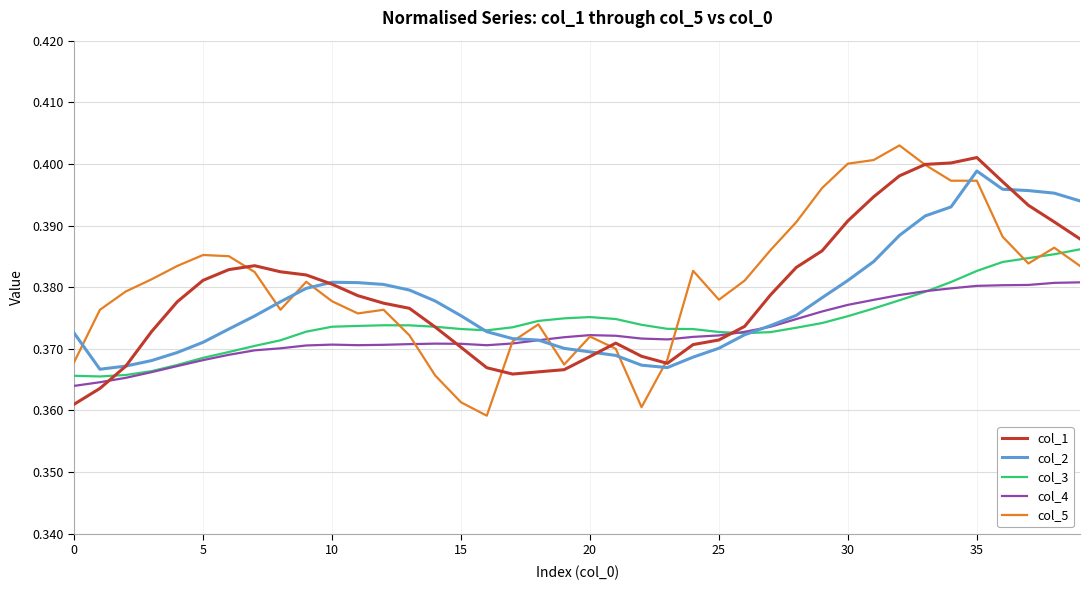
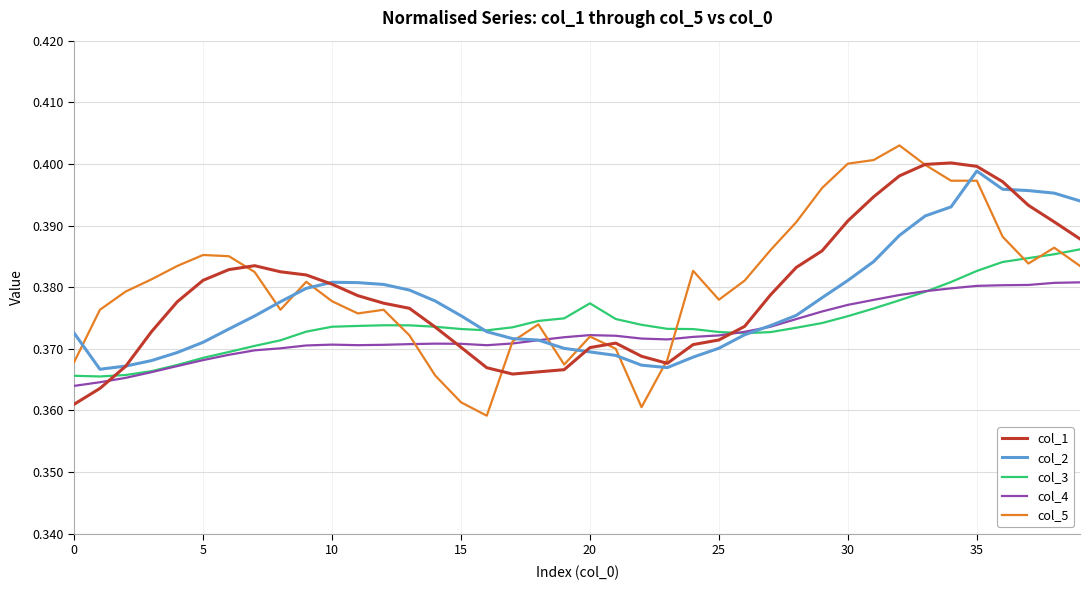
  {
    "col_1": {
      "0": 0.361,
      "5": 0.381,
      "15": 0.370,
-     "20": 0.369,
+     "20": 0.370,
      "25": 0.371,
      "30": 0.391,
-     "35": 0.401
+     "35": 0.400
    },
    "col_2": {
      "0": 0.373,
      "5": 0.371,
      "15": 0.375,
      "20": 0.369,
      "25": 0.370,
      "30": 0.381,
      "35": 0.399
    },
    "col_3": {
      "0": 0.366,
      "10": 0.374,
      "15": 0.373,
-     "20": 0.375,
+     "20": 0.377,
      "25": 0.373,
      "30": 0.375,
      "35": 0.383
    },
    "col_4": {
      "0": 0.364,
      "10": 0.371,
      "15": 0.371,
      "25": 0.372,
      "30": 0.377,
      "35": 0.380
    },
    "col_5": {
      "0": 0.368,
      "5": 0.385,
      "10": 0.378,
      "15": 0.361,
      "25": 0.378,
      "30": 0.400,
      "35": 0.397
    }
  }
